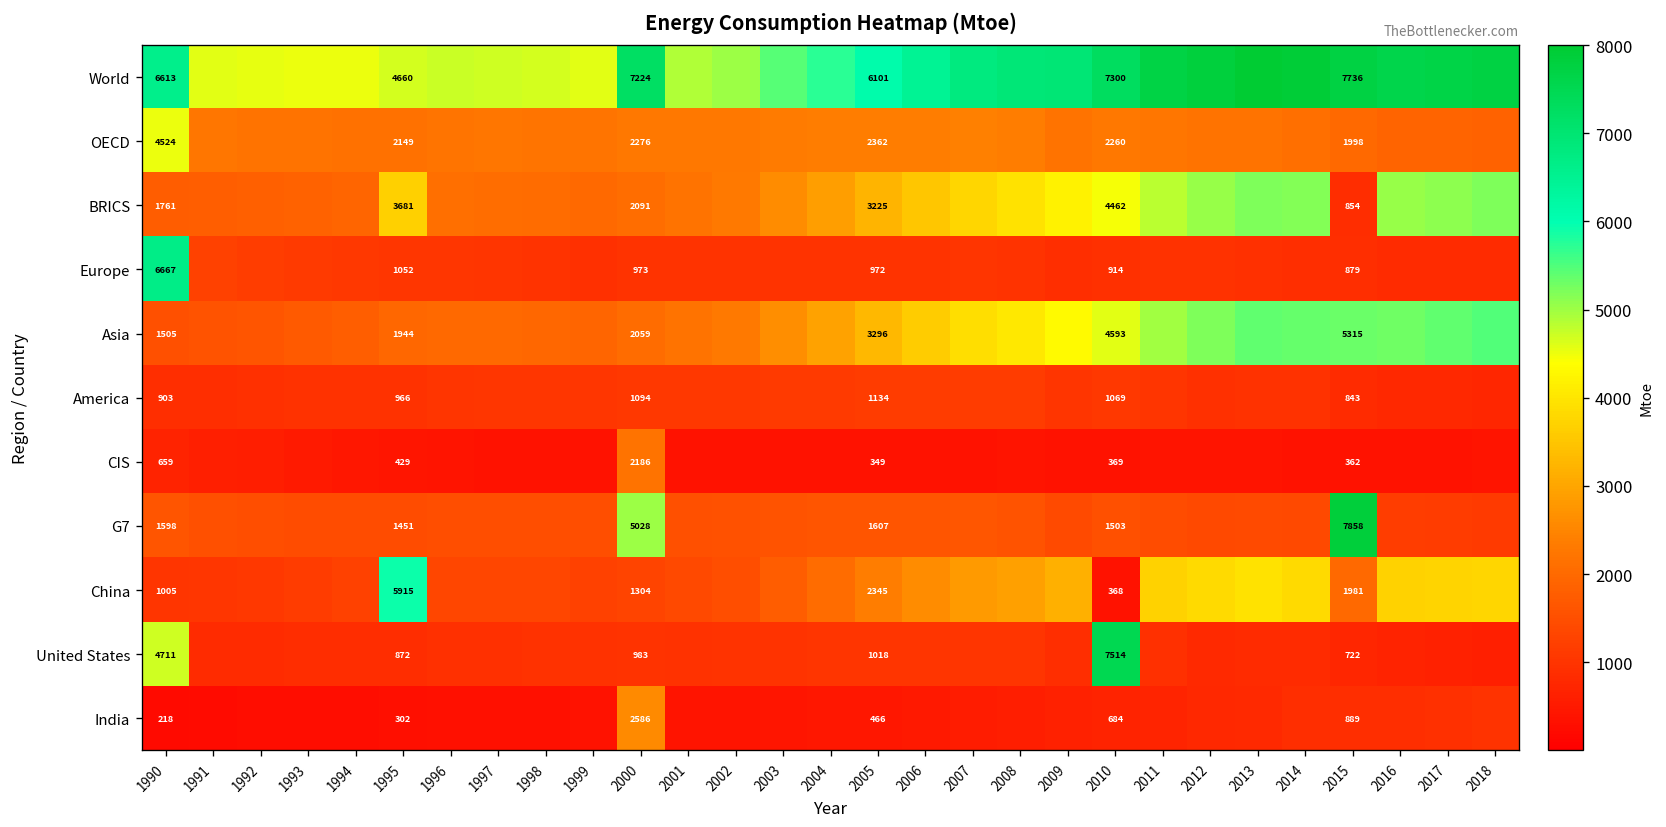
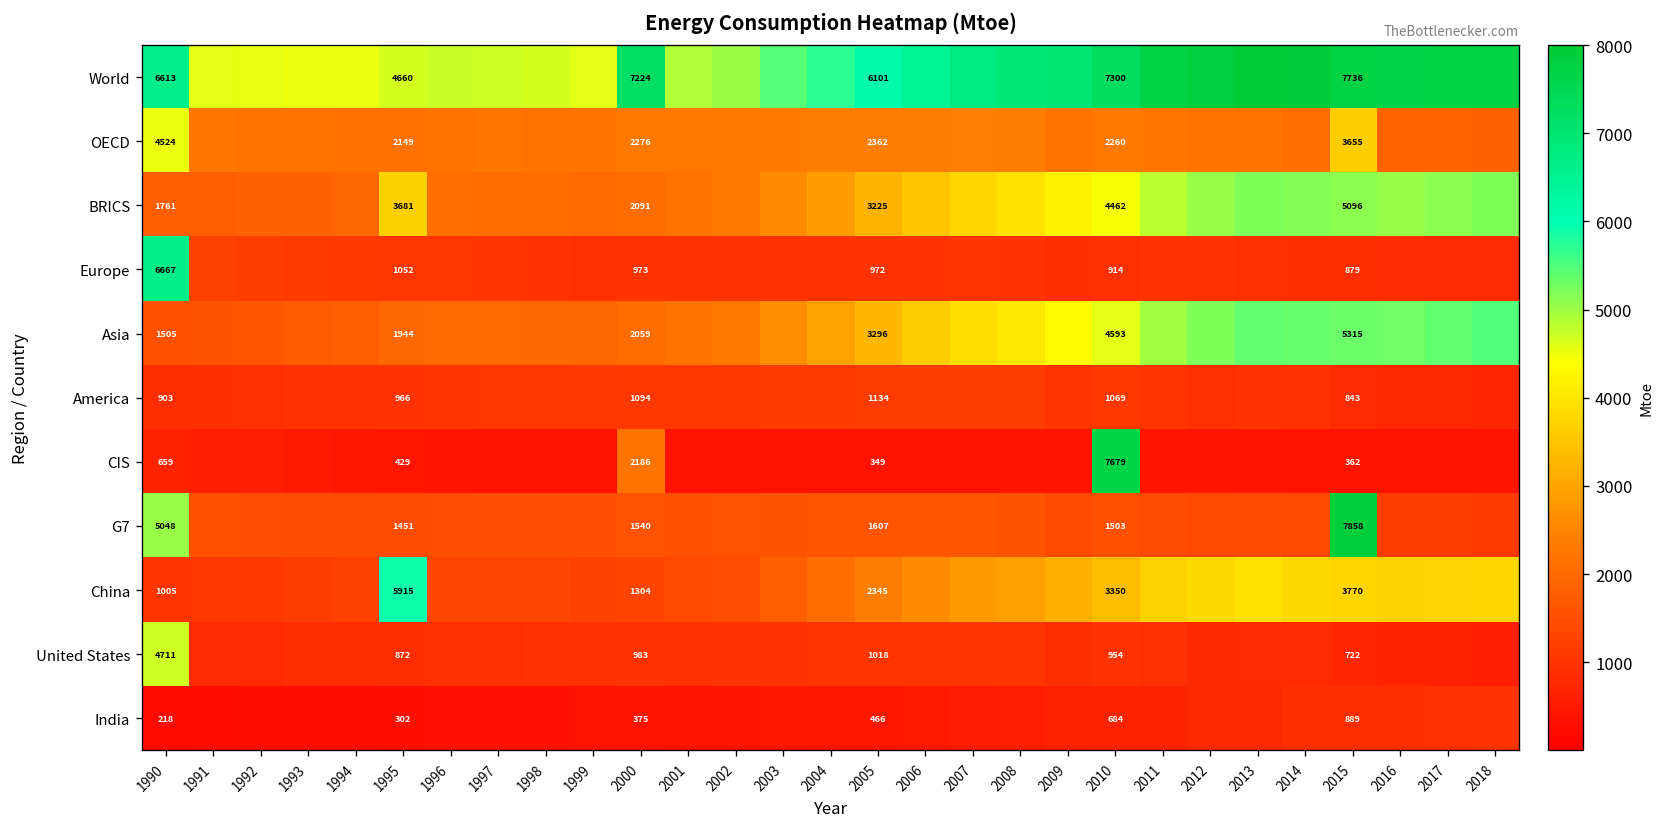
  {
    "World": {
      "1990": 6613,
      "1995": 4660,
      "2000": 7224,
      "2005": 6101,
      "2010": 7300,
      "2015": 7736
    },
    "OECD": {
      "1990": 4524,
      "1995": 2149,
      "2000": 2276,
      "2005": 2362,
      "2010": 2260,
-     "2015": 1998
+     "2015": 3655
    },
    "BRICS": {
      "1990": 1761,
      "1995": 3681,
      "2000": 2091,
      "2005": 3225,
      "2010": 4462,
-     "2015": 854
+     "2015": 5096
    },
    "Europe": {
      "1990": 6667,
      "1995": 1052,
      "2000": 973,
      "2005": 972,
      "2010": 914,
      "2015": 879
    },
    "Asia": {
      "1990": 1505,
      "1995": 1944,
      "2000": 2059,
      "2005": 3296,
      "2010": 4593,
      "2015": 5315
    },
    "America": {
      "1990": 903,
      "1995": 966,
      "2000": 1094,
      "2005": 1134,
      "2010": 1069,
      "2015": 843
    },
    "CIS": {
      "1990": 659,
      "1995": 429,
      "2000": 2186,
      "2005": 349,
-     "2010": 369,
+     "2010": 7679,
      "2015": 362
    },
    "G7": {
-     "1990": 1598,
+     "1990": 5048,
      "1995": 1451,
-     "2000": 5028,
+     "2000": 1540,
      "2005": 1607,
      "2010": 1503,
      "2015": 7858
    },
    "China": {
      "1990": 1005,
      "1995": 5915,
      "2000": 1304,
      "2005": 2345,
-     "2010": 368,
-     "2015": 1981
+     "2010": 3350,
+     "2015": 3770
    },
    "United States": {
      "1990": 4711,
      "1995": 872,
      "2000": 983,
      "2005": 1018,
-     "2010": 7514,
+     "2010": 954,
      "2015": 722
    },
    "India": {
      "1990": 218,
      "1995": 302,
-     "2000": 2586,
+     "2000": 375,
      "2005": 466,
      "2010": 684,
      "2015": 889
    }
  }
